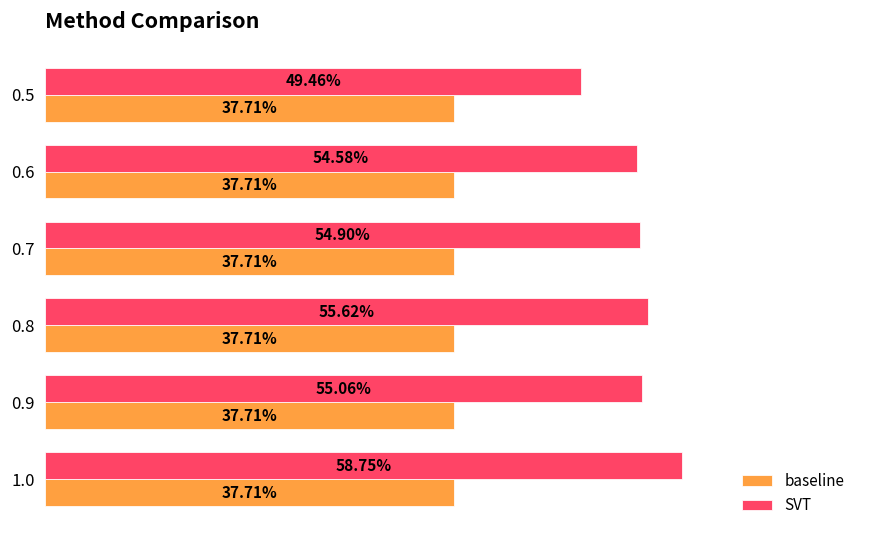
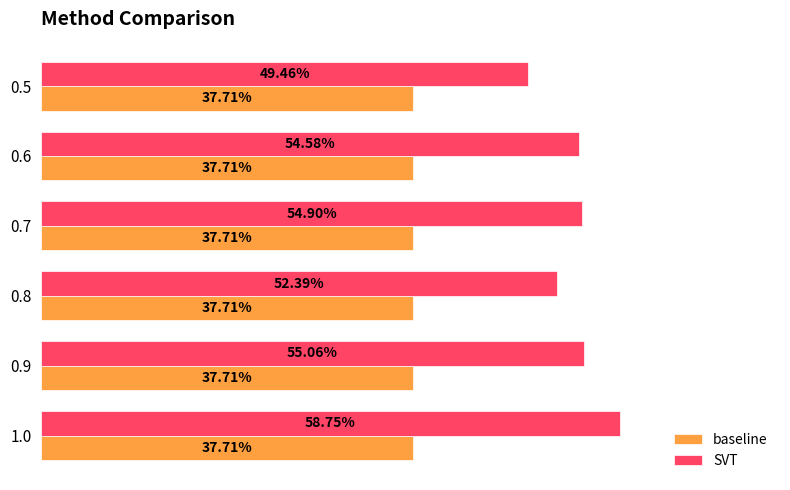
  {
    "baseline": {
      "0.5": "37.71%",
      "0.6": "37.71%",
      "0.7": "37.71%",
      "0.8": "37.71%",
      "0.9": "37.71%",
      "1.0": "37.71%"
    },
    "SVT": {
      "0.5": "49.46%",
      "0.6": "54.58%",
      "0.7": "54.90%",
-     "0.8": "55.62%",
+     "0.8": "52.39%",
      "0.9": "55.06%",
      "1.0": "58.75%"
    }
  }
